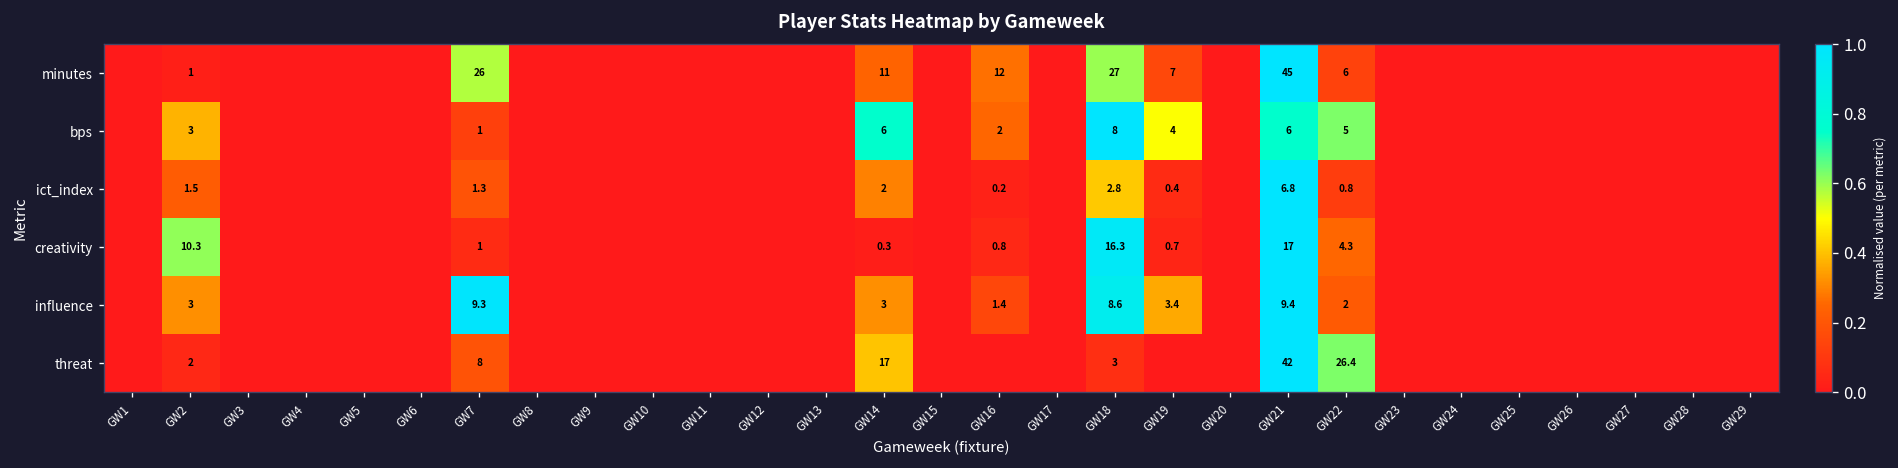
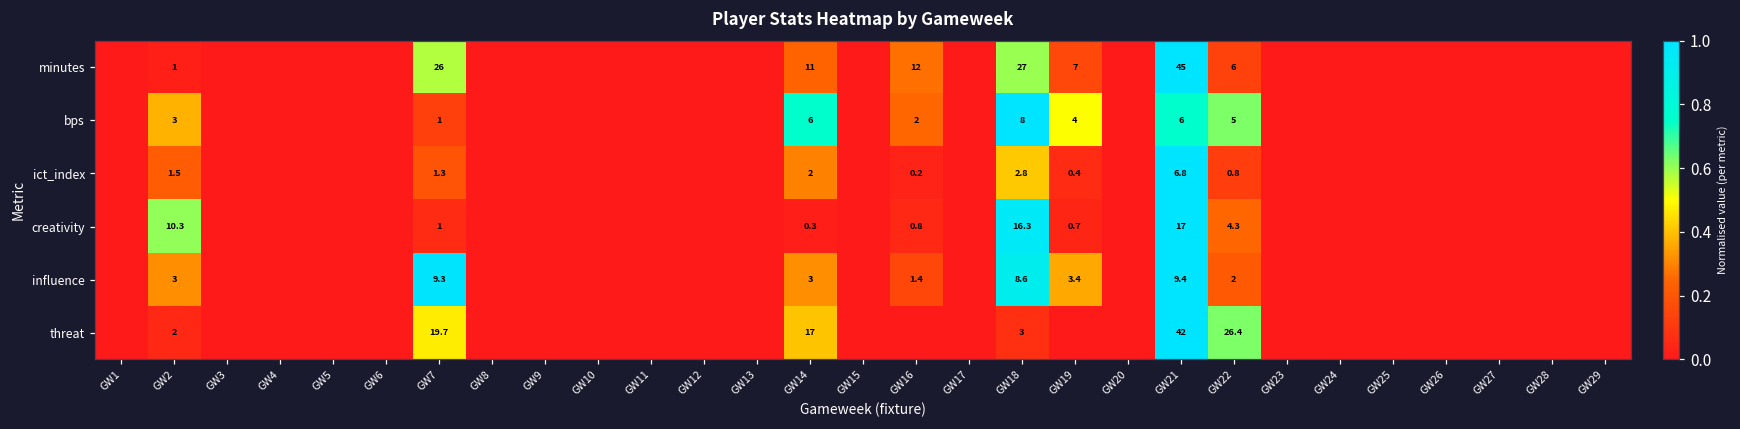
  {
    "minutes": {
      "GW2": 1,
      "GW7": 26,
      "GW14": 11,
      "GW16": 12,
      "GW18": 27,
      "GW19": 7,
      "GW21": 45,
      "GW22": 6
    },
    "bps": {
      "GW2": 3,
      "GW7": 1,
      "GW14": 6,
      "GW16": 2,
      "GW18": 8,
      "GW19": 4,
      "GW21": 6,
      "GW22": 5
    },
    "ict_index": {
      "GW2": 1.5,
      "GW7": 1.3,
      "GW14": 2,
      "GW16": 0.2,
      "GW18": 2.8,
      "GW19": 0.4,
      "GW21": 6.8,
      "GW22": 0.8
    },
    "creativity": {
      "GW2": 10.3,
      "GW7": 1,
      "GW14": 0.3,
      "GW16": 0.8,
      "GW18": 16.3,
      "GW19": 0.7,
      "GW21": 17,
      "GW22": 4.3
    },
    "influence": {
      "GW2": 3,
      "GW7": 9.3,
      "GW14": 3,
      "GW16": 1.4,
      "GW18": 8.6,
      "GW19": 3.4,
      "GW21": 9.4,
      "GW22": 2
    },
    "threat": {
      "GW2": 2,
-     "GW7": 8,
+     "GW7": 19.7,
      "GW14": 17,
      "GW18": 3,
      "GW21": 42,
      "GW22": 26.4
    }
  }
